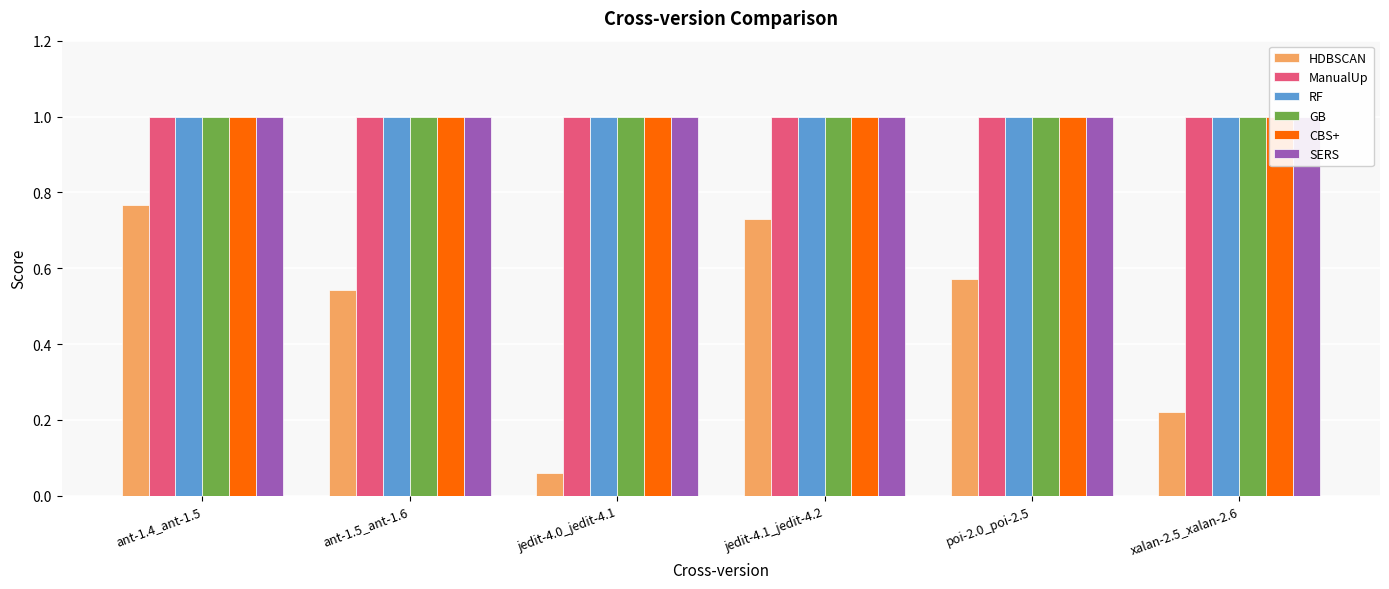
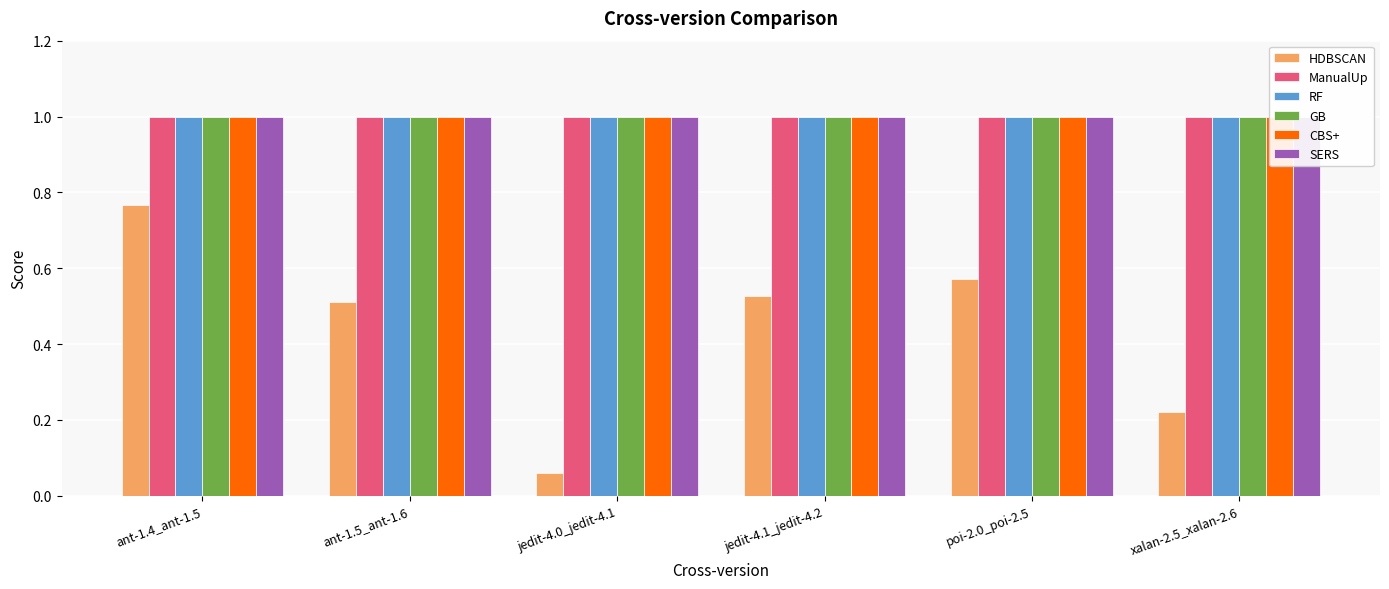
  {
    "HDBSCAN": {
      "ant-1.4_ant-1.5": 0.77,
-     "ant-1.5_ant-1.6": 0.54,
+     "ant-1.5_ant-1.6": 0.51,
      "jedit-4.0_jedit-4.1": 0.06,
-     "jedit-4.1_jedit-4.2": 0.73,
+     "jedit-4.1_jedit-4.2": 0.53,
      "poi-2.0_poi-2.5": 0.57,
      "xalan-2.5_xalan-2.6": 0.22
    },
    "ManualUp": {
      "ant-1.4_ant-1.5": 1.00,
      "ant-1.5_ant-1.6": 1.00,
      "jedit-4.0_jedit-4.1": 1.00,
      "jedit-4.1_jedit-4.2": 1.00,
      "poi-2.0_poi-2.5": 1.00,
      "xalan-2.5_xalan-2.6": 1.00
    },
    "RF": {
      "ant-1.4_ant-1.5": 1.00,
      "ant-1.5_ant-1.6": 1.00,
      "jedit-4.0_jedit-4.1": 1.00,
      "jedit-4.1_jedit-4.2": 1.00,
      "poi-2.0_poi-2.5": 1.00,
      "xalan-2.5_xalan-2.6": 1.00
    },
    "GB": {
      "ant-1.4_ant-1.5": 1.00,
      "ant-1.5_ant-1.6": 1.00,
      "jedit-4.0_jedit-4.1": 1.00,
      "jedit-4.1_jedit-4.2": 1.00,
      "poi-2.0_poi-2.5": 1.00,
      "xalan-2.5_xalan-2.6": 1.00
    },
    "CBS+": {
      "ant-1.4_ant-1.5": 1.00,
      "ant-1.5_ant-1.6": 1.00,
      "jedit-4.0_jedit-4.1": 1.00,
      "jedit-4.1_jedit-4.2": 1.00,
      "poi-2.0_poi-2.5": 1.00
    },
    "SERS": {
      "ant-1.4_ant-1.5": 1.00,
      "ant-1.5_ant-1.6": 1.00,
      "jedit-4.0_jedit-4.1": 1.00,
      "jedit-4.1_jedit-4.2": 1.00,
      "poi-2.0_poi-2.5": 1.00
    }
  }
